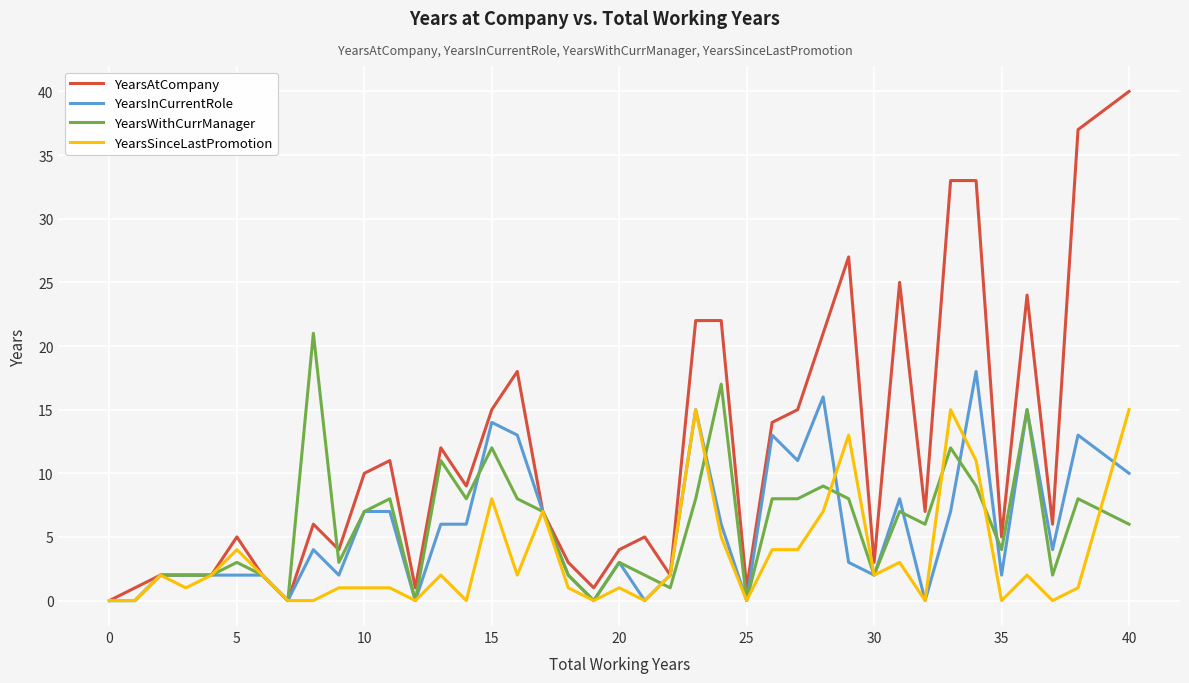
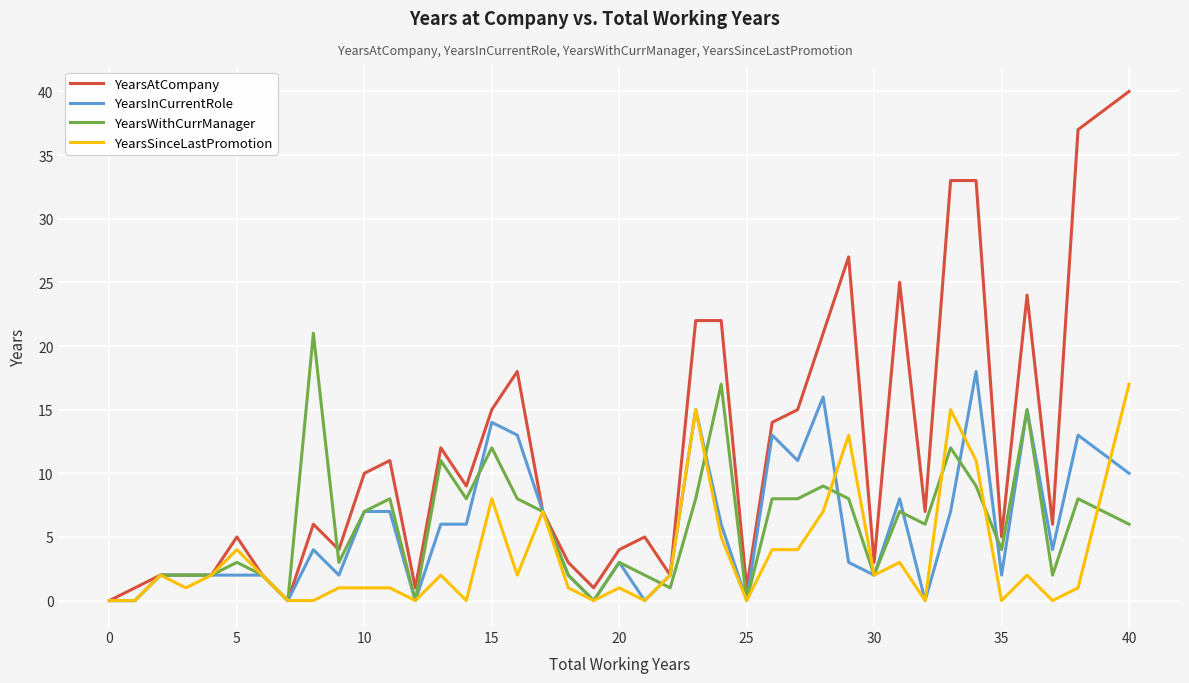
  {
    "YearsAtCompany": {
      "5": 5,
      "10": 10,
      "15": 15,
      "20": 4,
      "25": 1,
      "30": 3,
      "35": 5,
      "40": 40
    },
    "YearsInCurrentRole": {
      "5": 2,
      "15": 14,
      "35": 2,
      "40": 10
    },
    "YearsWithCurrManager": {
      "5": 3,
      "15": 12,
      "35": 4,
      "40": 6
    },
    "YearsSinceLastPromotion": {
      "5": 4,
      "10": 1,
      "15": 8,
      "20": 1,
      "35": 0,
-     "40": 15
+     "40": 17
    }
  }
